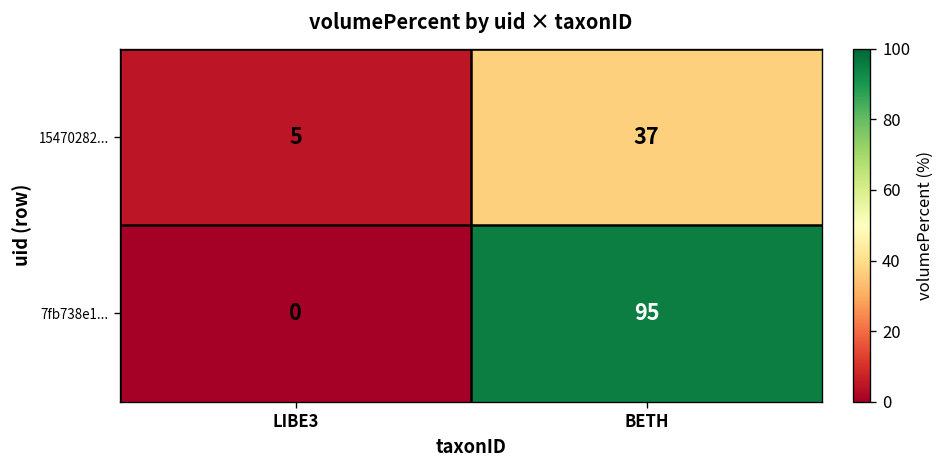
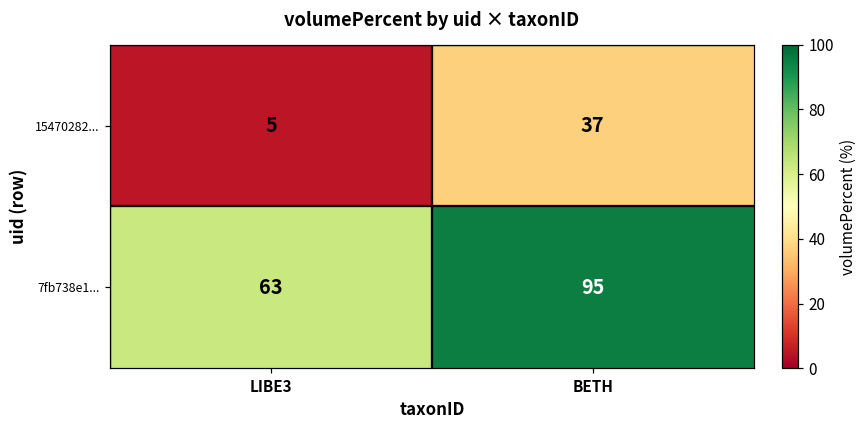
  {
    "15470282...": {
      "LIBE3": 5,
      "BETH": 37
    },
    "7fb738e1...": {
-     "LIBE3": 0,
+     "LIBE3": 63,
      "BETH": 95
    }
  }
